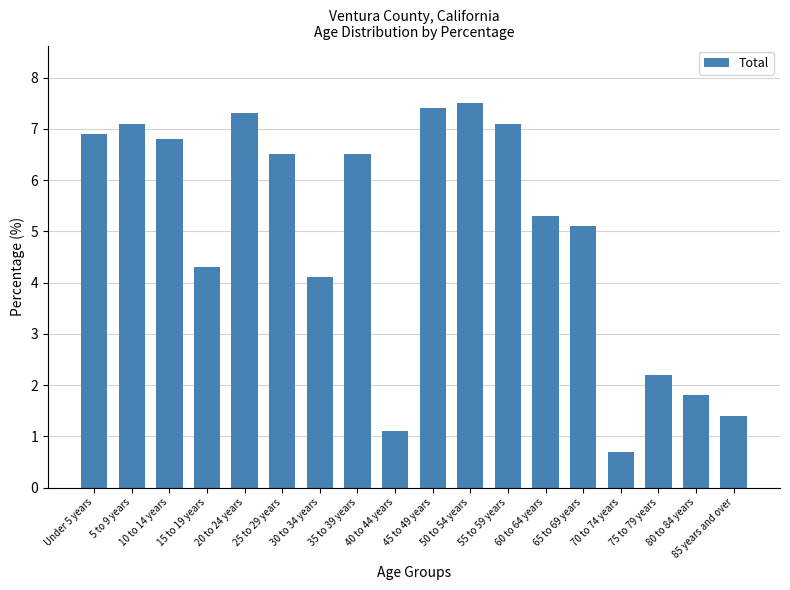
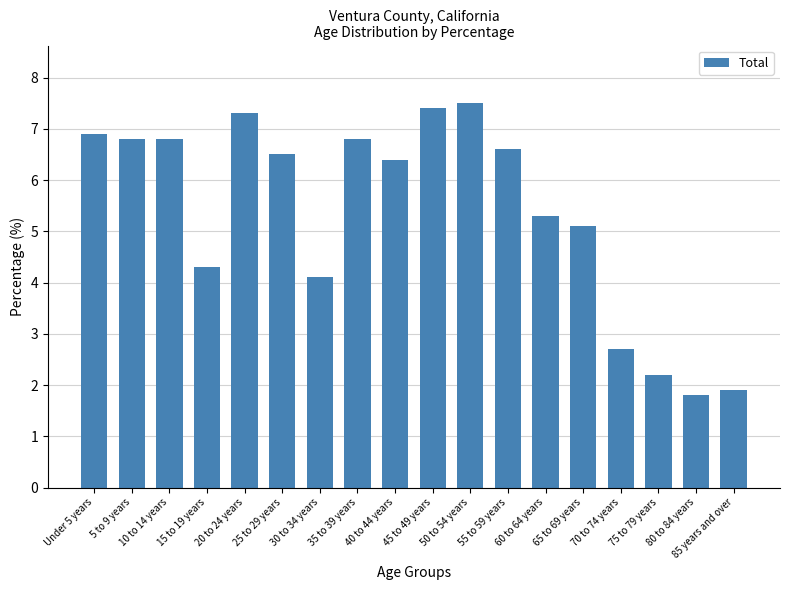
  {
    "Under 5 years": 6.9,
-   "5 to 9 years": 7.1,
+   "5 to 9 years": 6.8,
    "10 to 14 years": 6.8,
    "15 to 19 years": 4.3,
    "20 to 24 years": 7.3,
    "25 to 29 years": 6.5,
    "30 to 34 years": 4.1,
-   "35 to 39 years": 6.5,
-   "40 to 44 years": 1.1,
+   "35 to 39 years": 6.8,
+   "40 to 44 years": 6.4,
    "45 to 49 years": 7.4,
    "50 to 54 years": 7.5,
-   "55 to 59 years": 7.1,
+   "55 to 59 years": 6.6,
    "60 to 64 years": 5.3,
    "65 to 69 years": 5.1,
-   "70 to 74 years": 0.7,
+   "70 to 74 years": 2.7,
    "75 to 79 years": 2.2,
    "80 to 84 years": 1.8,
-   "85 years and over": 1.4
+   "85 years and over": 1.9
  }
